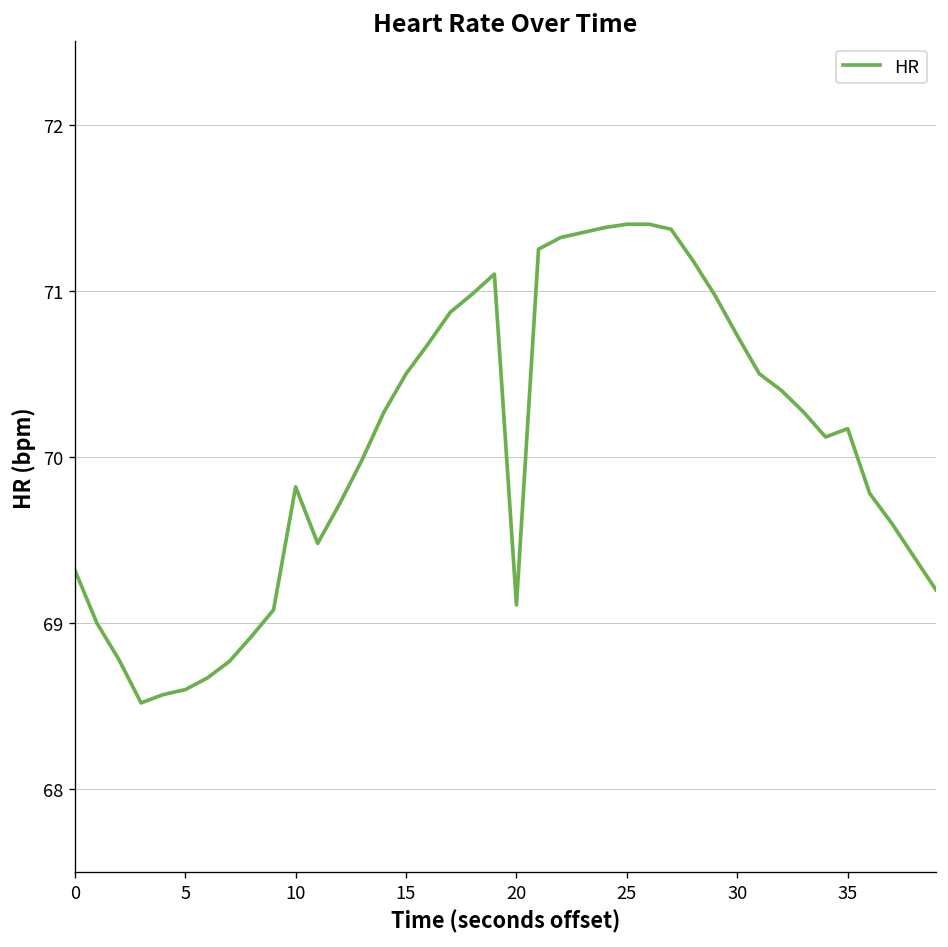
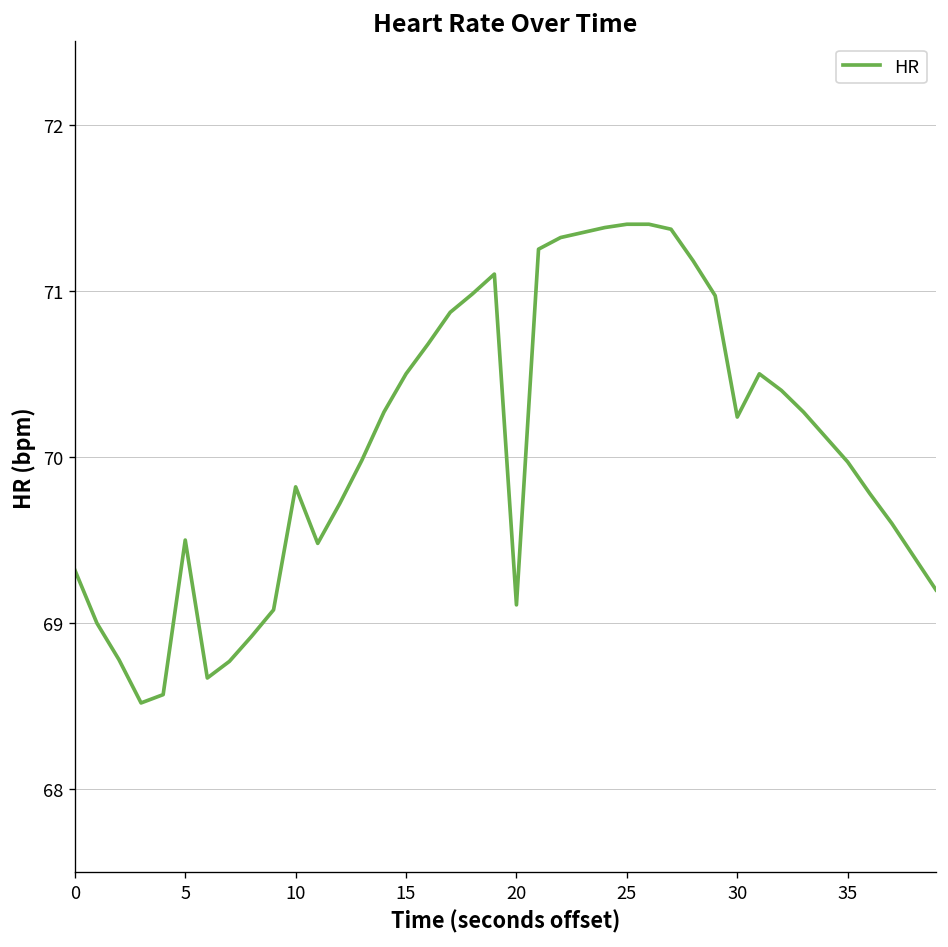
  {
    "0": 69.32,
-   "5": 68.6,
+   "5": 69.5,
    "10": 69.82,
    "15": 70.50,
    "20": 69.11,
    "25": 71.40,
-   "30": 70.73,
-   "35": 70.17
+   "30": 70.24,
+   "35": 69.97
  }
